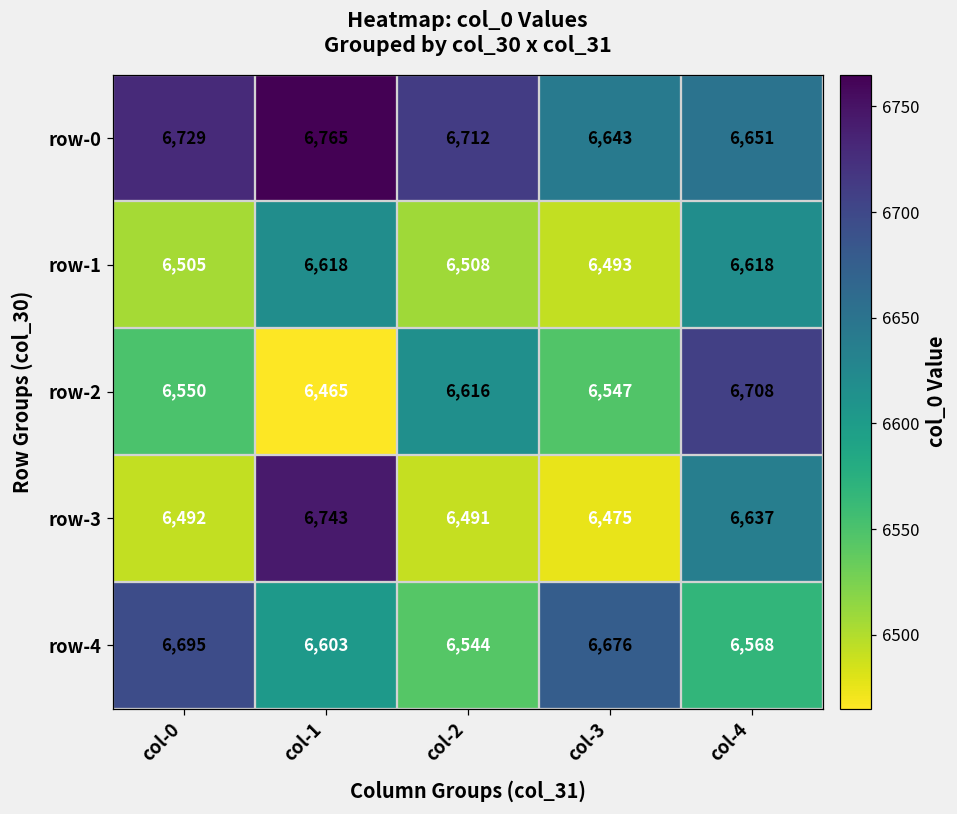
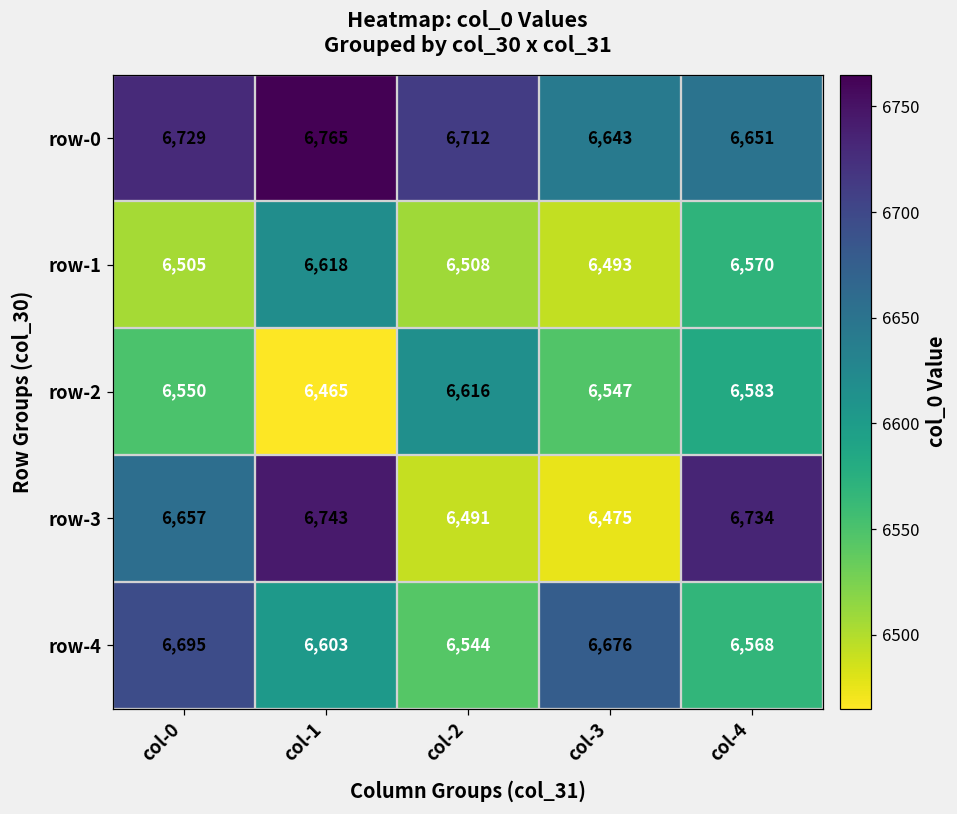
  {
    "row-0": {
      "col-0": "6,729",
      "col-1": "6,765",
      "col-2": "6,712",
      "col-3": "6,643",
      "col-4": "6,651"
    },
    "row-1": {
      "col-0": "6,505",
      "col-1": "6,618",
      "col-2": "6,508",
      "col-3": "6,493",
-     "col-4": "6,618"
+     "col-4": "6,570"
    },
    "row-2": {
      "col-0": "6,550",
      "col-1": "6,465",
      "col-2": "6,616",
      "col-3": "6,547",
-     "col-4": "6,708"
+     "col-4": "6,583"
    },
    "row-3": {
-     "col-0": "6,492",
+     "col-0": "6,657",
      "col-1": "6,743",
      "col-2": "6,491",
      "col-3": "6,475",
-     "col-4": "6,637"
+     "col-4": "6,734"
    },
    "row-4": {
      "col-0": "6,695",
      "col-1": "6,603",
      "col-2": "6,544",
      "col-3": "6,676",
      "col-4": "6,568"
    }
  }
